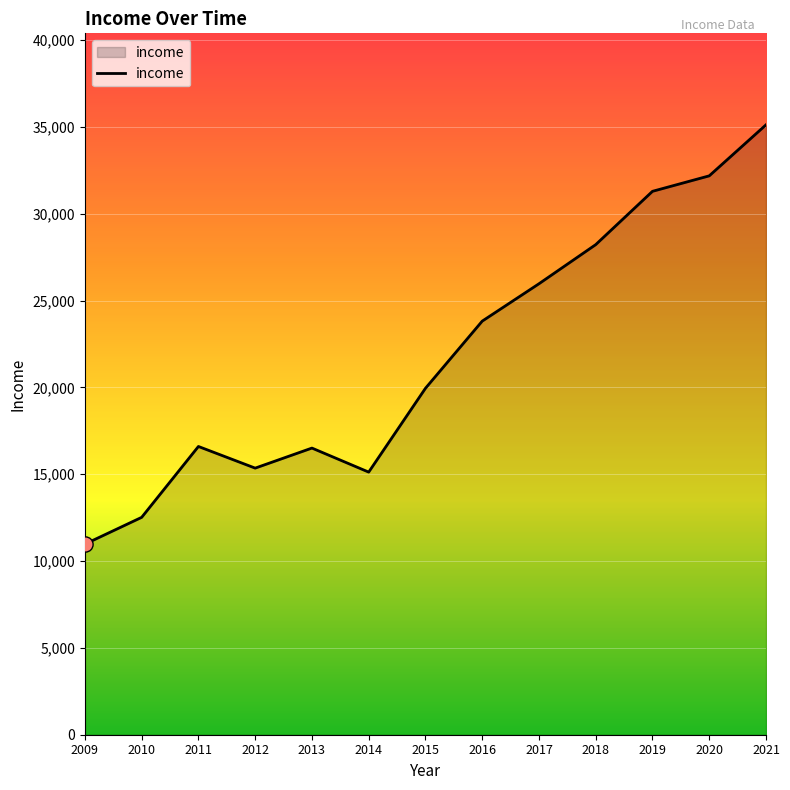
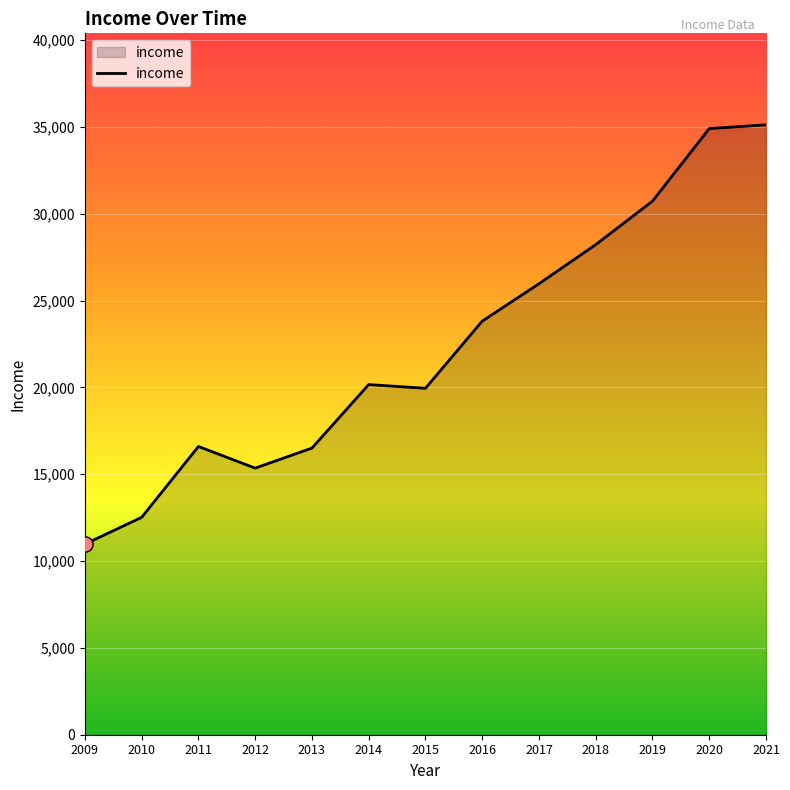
  {
    "income": {
      "2010": "12,500",
      "2011": "16,600",
      "2012": "15,400",
      "2013": "16,500",
-     "2014": "15,100",
+     "2014": "20,200",
      "2015": "20,000",
      "2016": "23,800",
      "2017": "26,000",
      "2018": "28,200",
-     "2019": "31,300",
-     "2020": "32,200",
+     "2019": "30,700",
+     "2020": "34,900",
      "2021": "35,100"
    }
  }
